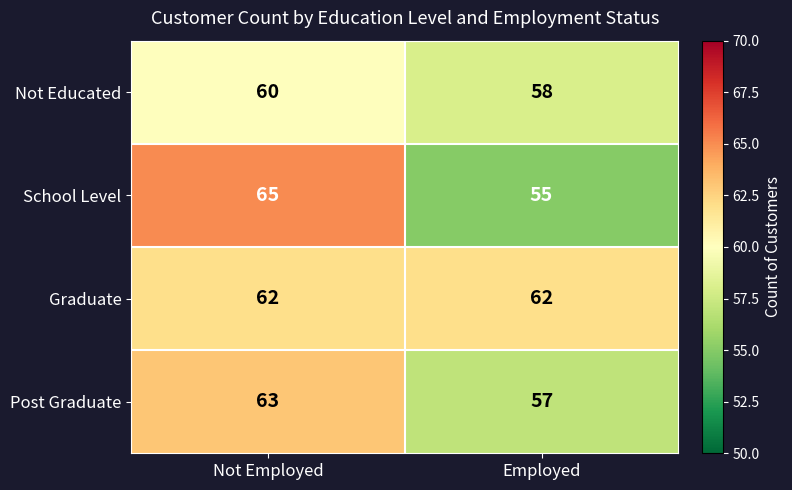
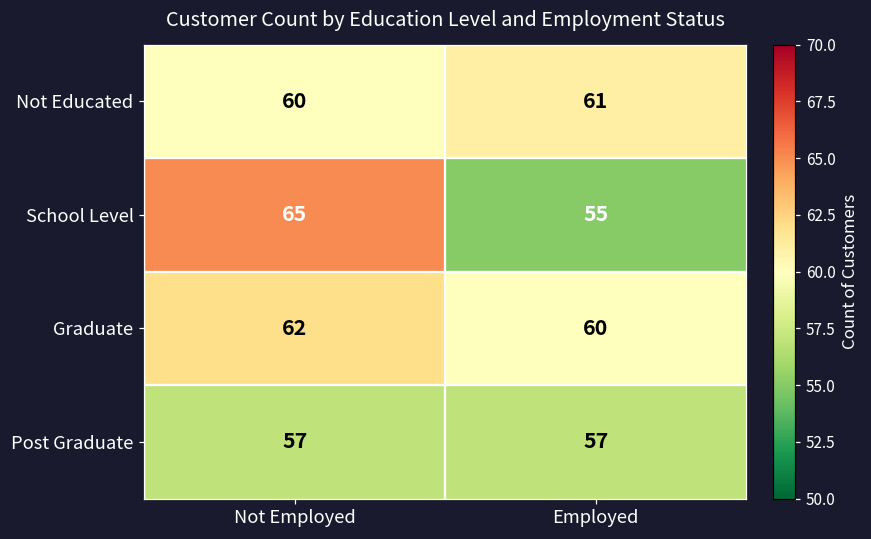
  {
    "Not Educated": {
      "Not Employed": 60,
-     "Employed": 58
+     "Employed": 61
    },
    "School Level": {
      "Not Employed": 65,
      "Employed": 55
    },
    "Graduate": {
      "Not Employed": 62,
-     "Employed": 62
+     "Employed": 60
    },
    "Post Graduate": {
-     "Not Employed": 63,
+     "Not Employed": 57,
      "Employed": 57
    }
  }
